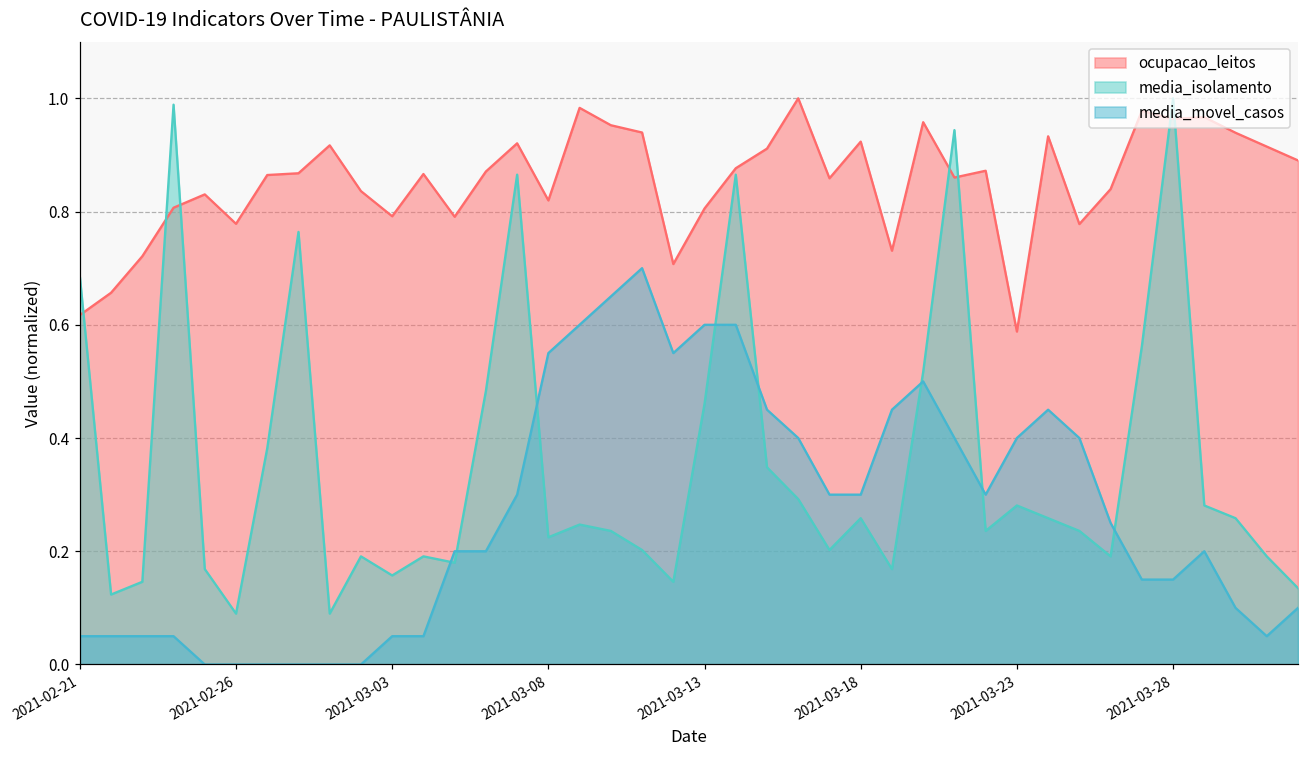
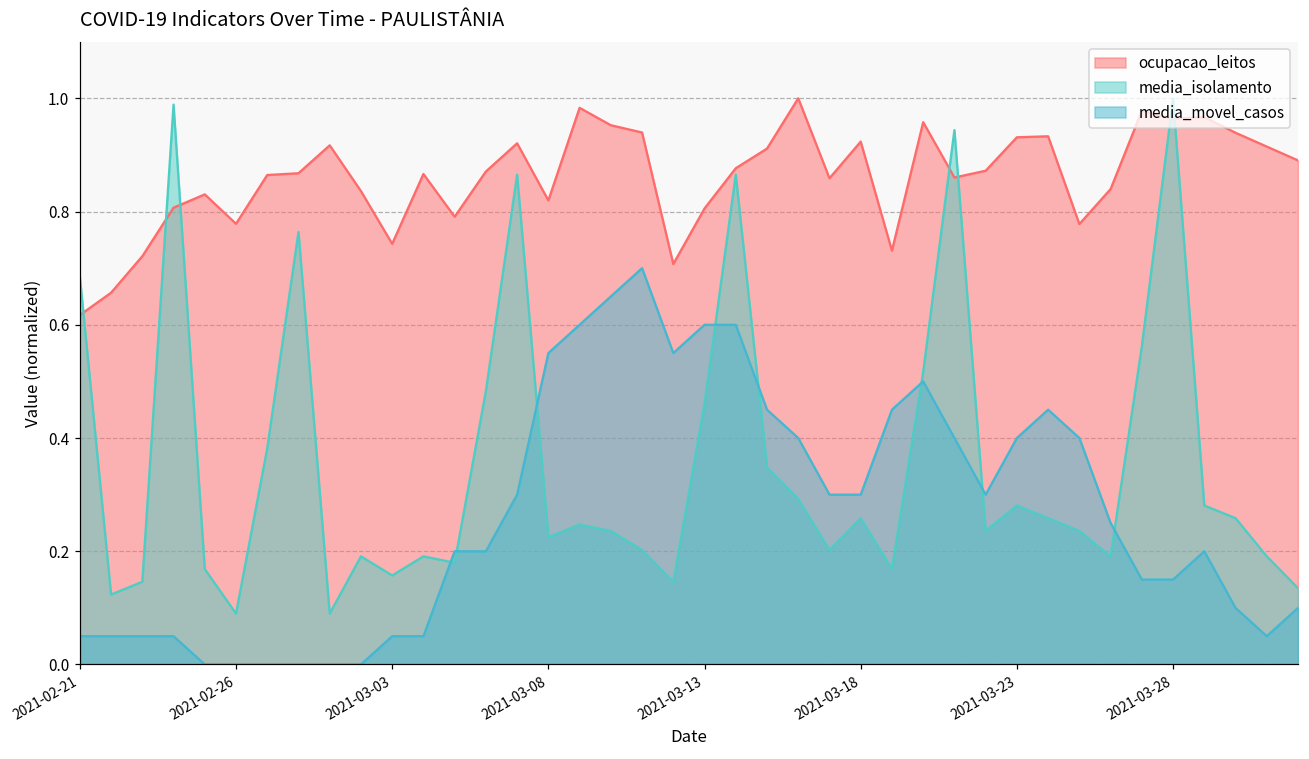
  {
    "ocupacao_leitos": {
      "2021-02-21": 0.62,
      "2021-02-26": 0.78,
-     "2021-03-03": 0.79,
+     "2021-03-03": 0.74,
      "2021-03-08": 0.82,
      "2021-03-13": 0.81,
      "2021-03-18": 0.92,
-     "2021-03-23": 0.59
+     "2021-03-23": 0.93
    }
  }
